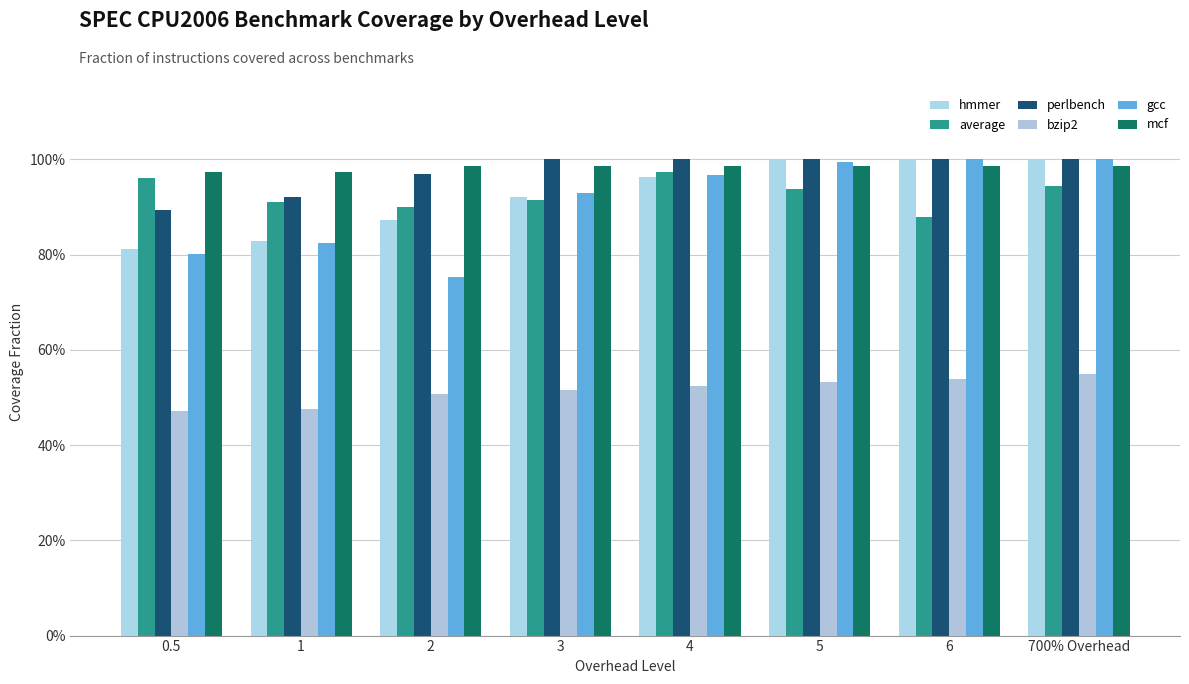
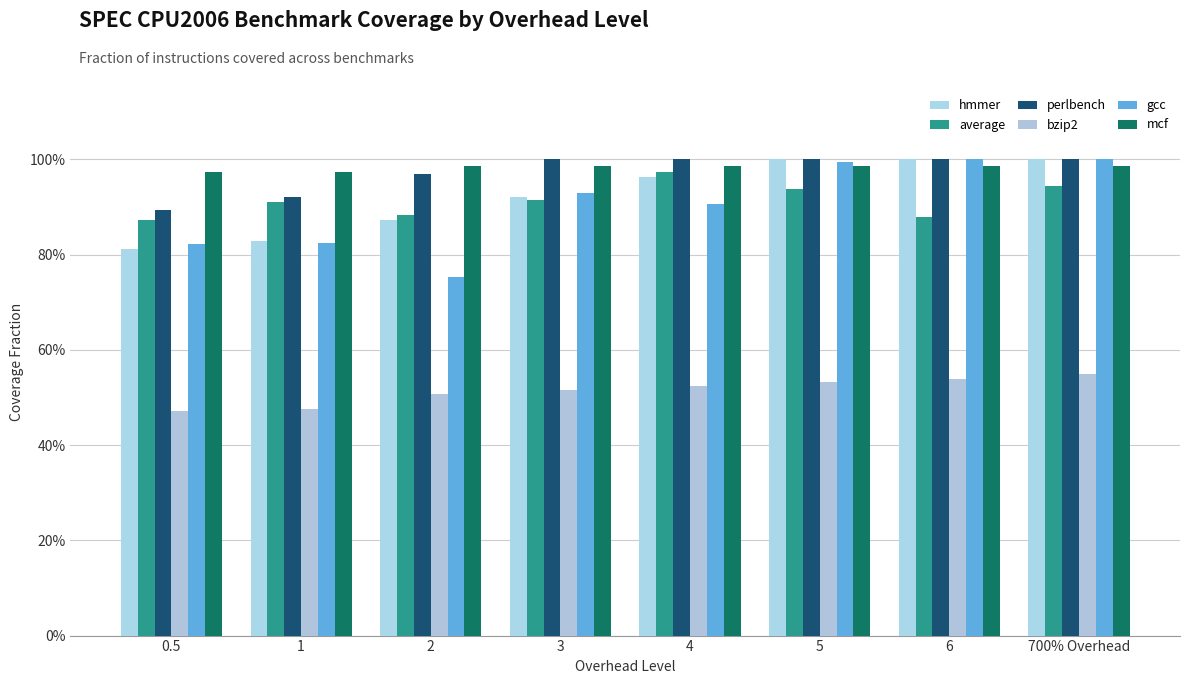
  {
    "average": {
-     "0.5": "96%",
+     "0.5": "87%",
      "1": "91%",
-     "2": "90%",
+     "2": "88%",
      "3": "92%",
      "4": "97%",
      "5": "94%",
      "6": "88%",
      "700% Overhead": "94%"
    },
    "gcc": {
-     "0.5": "80%",
+     "0.5": "82%",
      "1": "82%",
      "2": "75%",
      "3": "93%",
-     "4": "97%",
+     "4": "91%",
      "5": "99%",
      "6": "100%",
      "700% Overhead": "100%"
    }
  }
